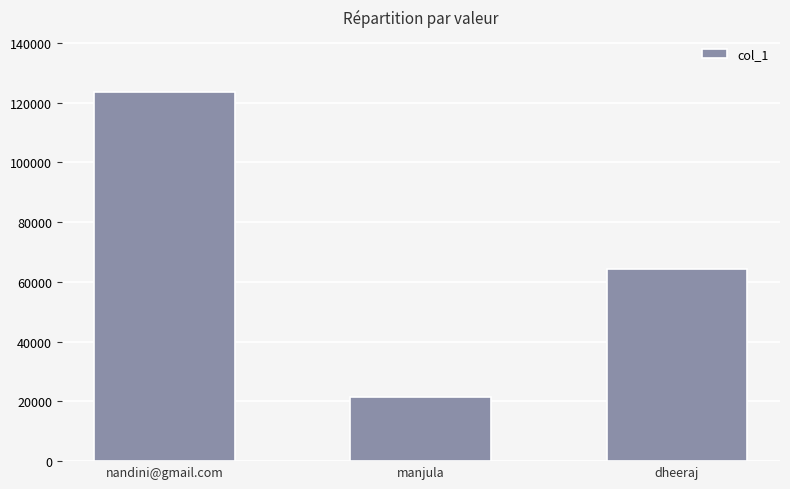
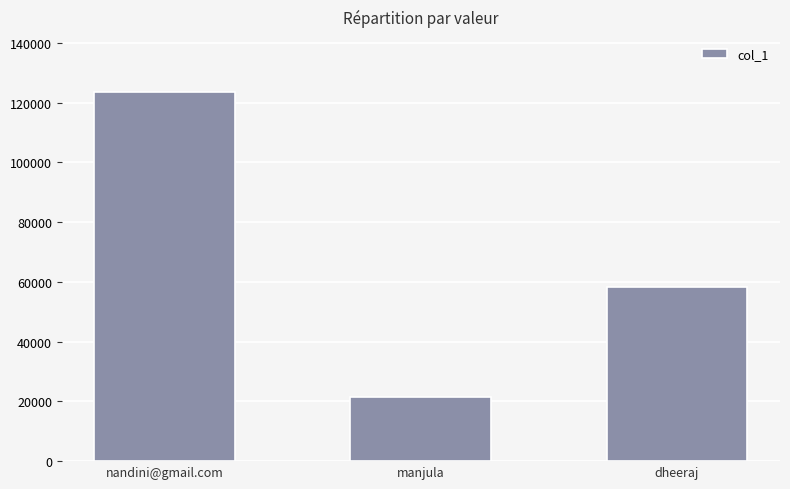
  {
    "nandini@gmail.com": 123000,
    "manjula": 21000,
-   "dheeraj": 64000
+   "dheeraj": 58000
  }
